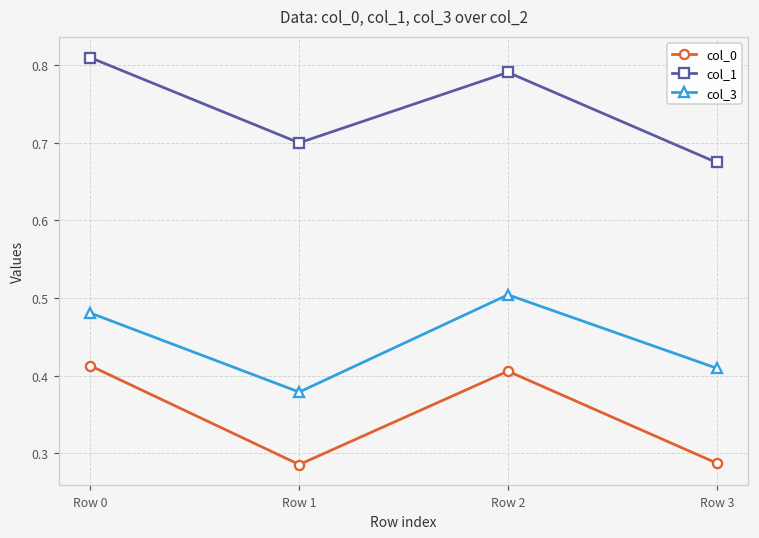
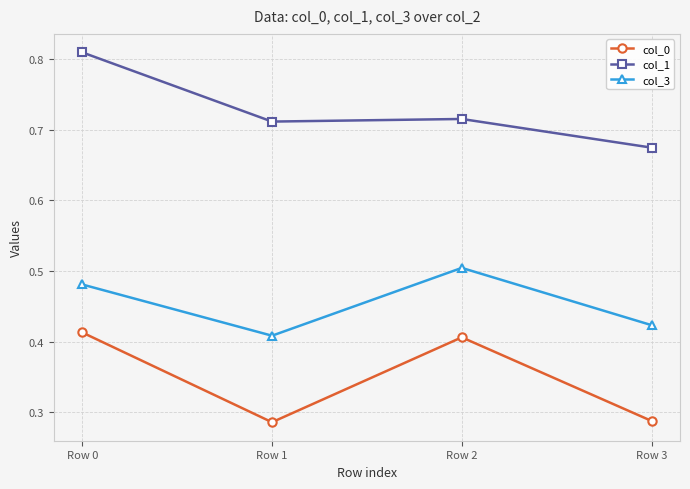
  {
    "col_0": {
      "Row 0": 0.41,
      "Row 1": 0.29,
      "Row 2": 0.41,
      "Row 3": 0.29
    },
    "col_1": {
      "Row 0": 0.81,
-     "Row 1": 0.70,
-     "Row 2": 0.79,
+     "Row 1": 0.71,
+     "Row 2": 0.72,
      "Row 3": 0.67
    },
    "col_3": {
      "Row 0": 0.48,
-     "Row 1": 0.38,
+     "Row 1": 0.41,
      "Row 2": 0.50,
-     "Row 3": 0.41
+     "Row 3": 0.42
    }
  }
